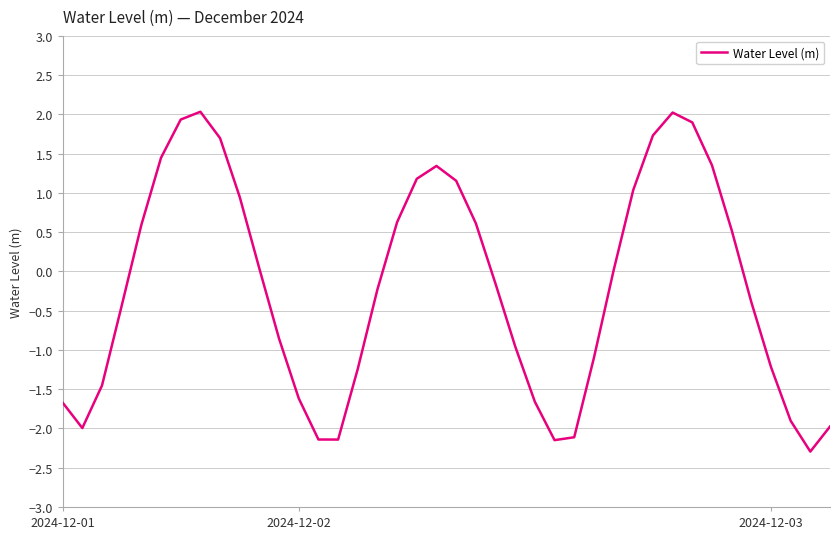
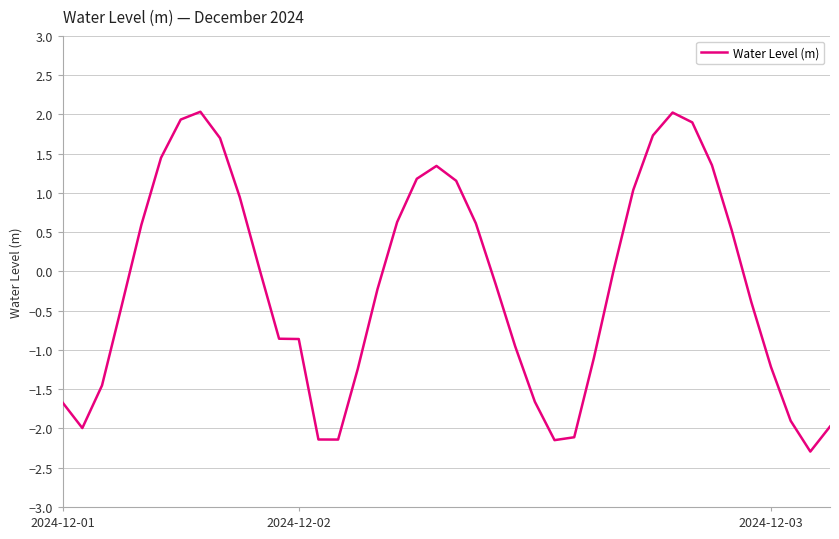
  {
    "2024-12-01": -1.7,
-   "2024-12-02": -1.6,
+   "2024-12-02": -0.9,
    "2024-12-03": -1.2
  }
